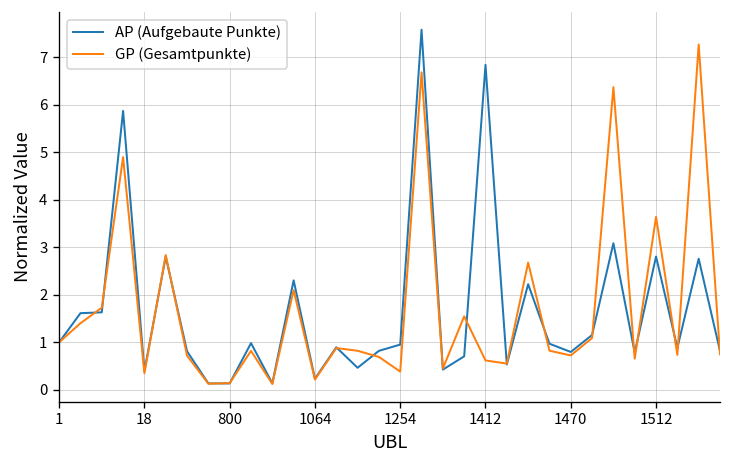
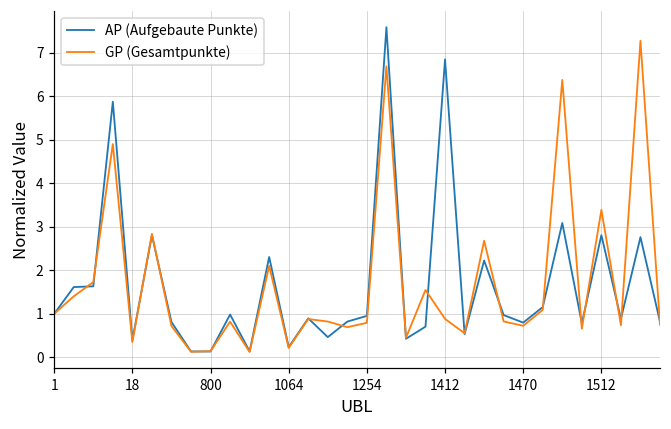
  {
    "AP (Aufgebaute Punkte)": {
      "1254": 1.0,
      "1412": 6.8,
      "1470": 0.8,
      "1512": 2.8
    },
    "GP (Gesamtpunkte)": {
-     "1254": 0.4,
-     "1412": 0.6,
+     "1254": 0.8,
+     "1412": 0.9,
      "1470": 0.7,
-     "1512": 3.6
+     "1512": 3.4
    }
  }
